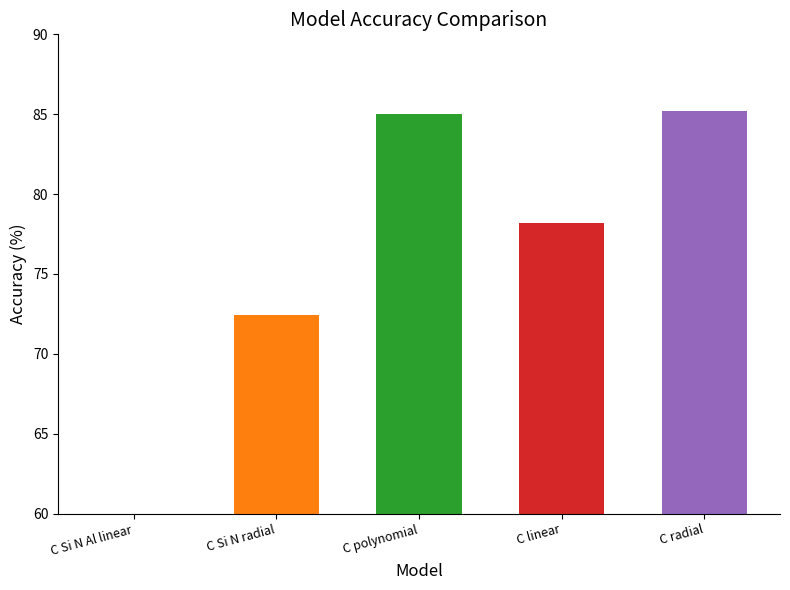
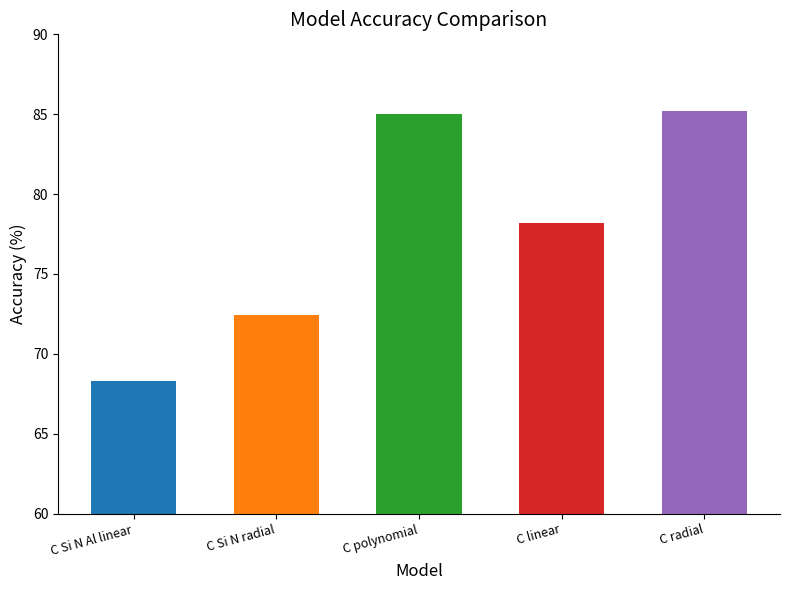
  {
-   "C Si N Al linear": 60.0,
+   "C Si N Al linear": 68.3,
    "C Si N radial": 72.4,
    "C polynomial": 85.0,
    "C linear": 78.2,
    "C radial": 85.2
  }
